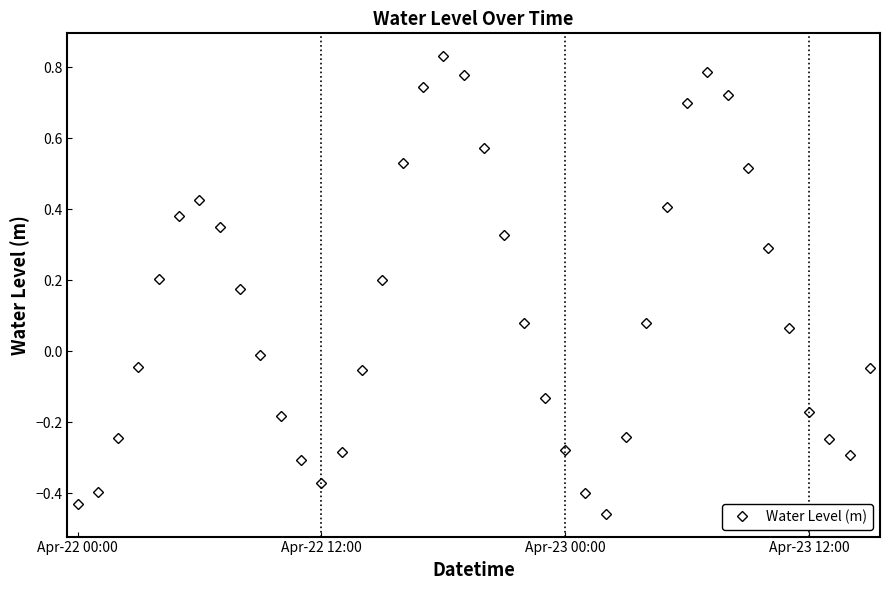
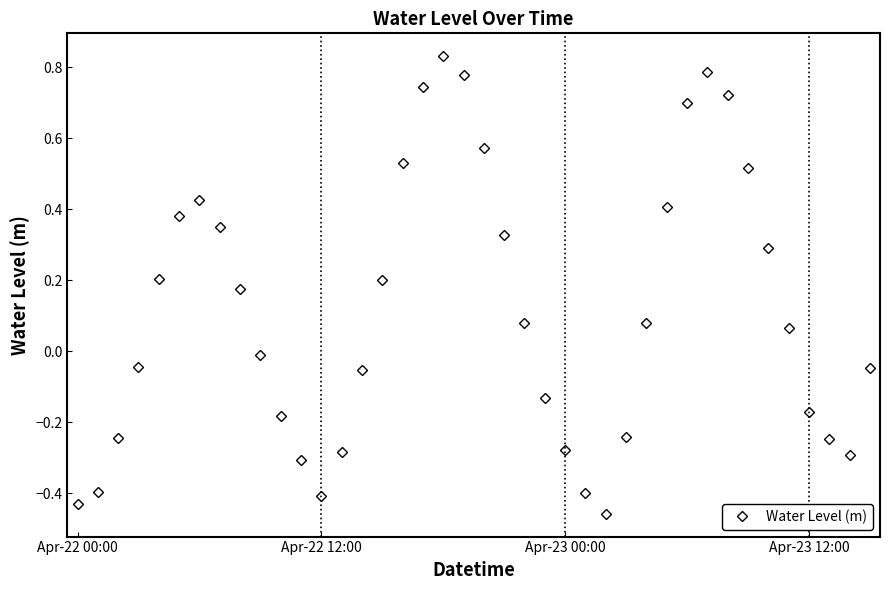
  {
    "Apr-22 00:00": -0.43,
-   "Apr-22 12:00": -0.37,
+   "Apr-22 12:00": -0.41,
    "Apr-23 00:00": -0.28,
    "Apr-23 12:00": -0.17
  }
